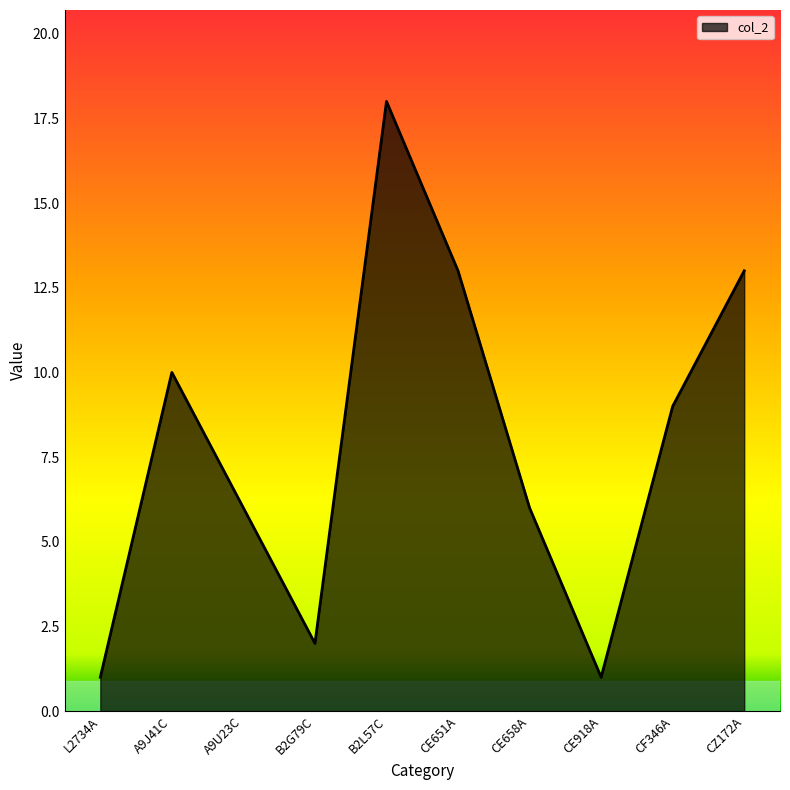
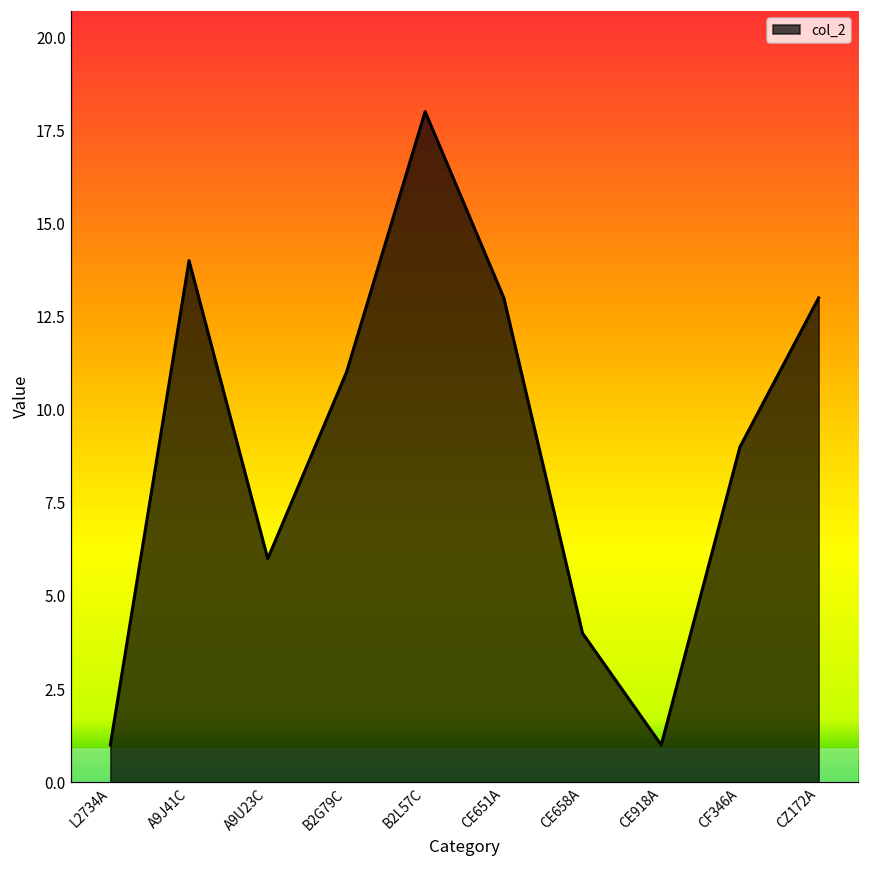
  {
    "L2734A": 1,
-   "A9J41C": 10,
+   "A9J41C": 14,
    "A9U23C": 6,
-   "B2G79C": 2,
+   "B2G79C": 11,
    "B2L57C": 18,
    "CE651A": 13,
-   "CE658A": 6,
+   "CE658A": 4,
    "CE918A": 1,
    "CF346A": 9,
    "CZ172A": 13
  }
